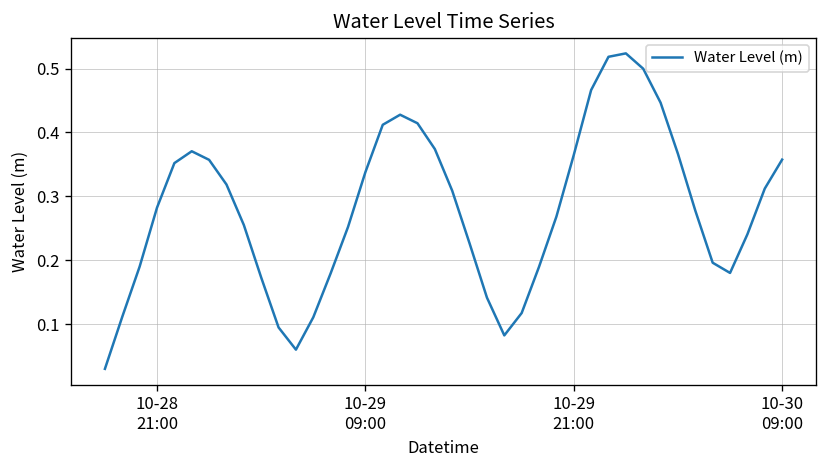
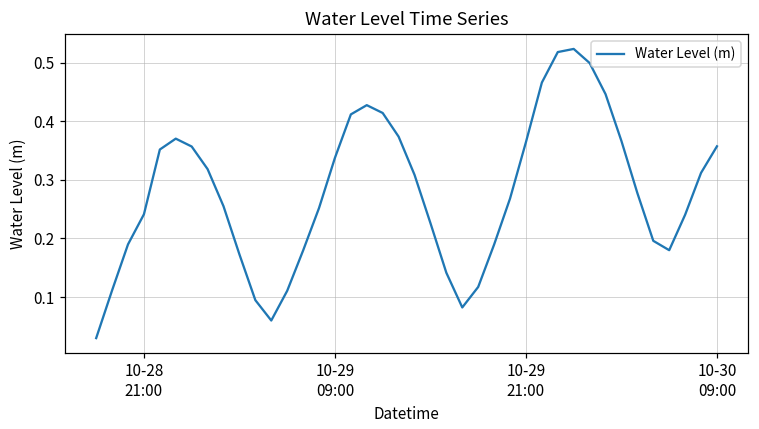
  {
-   "10-28 21:00": 0.28,
+   "10-28 21:00": 0.24,
    "10-29 09:00": 0.34,
    "10-29 21:00": 0.36,
    "10-30 09:00": 0.36
  }
